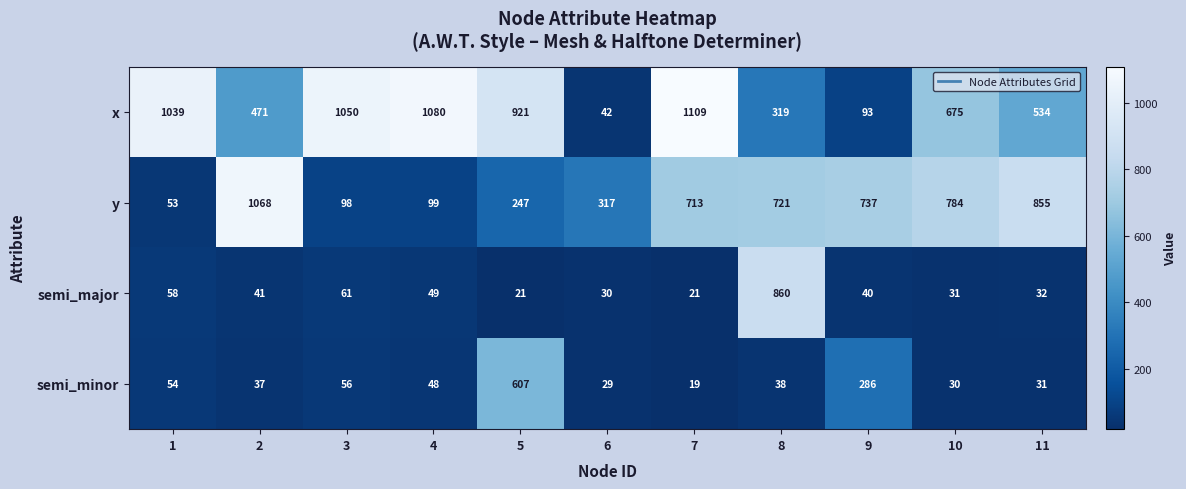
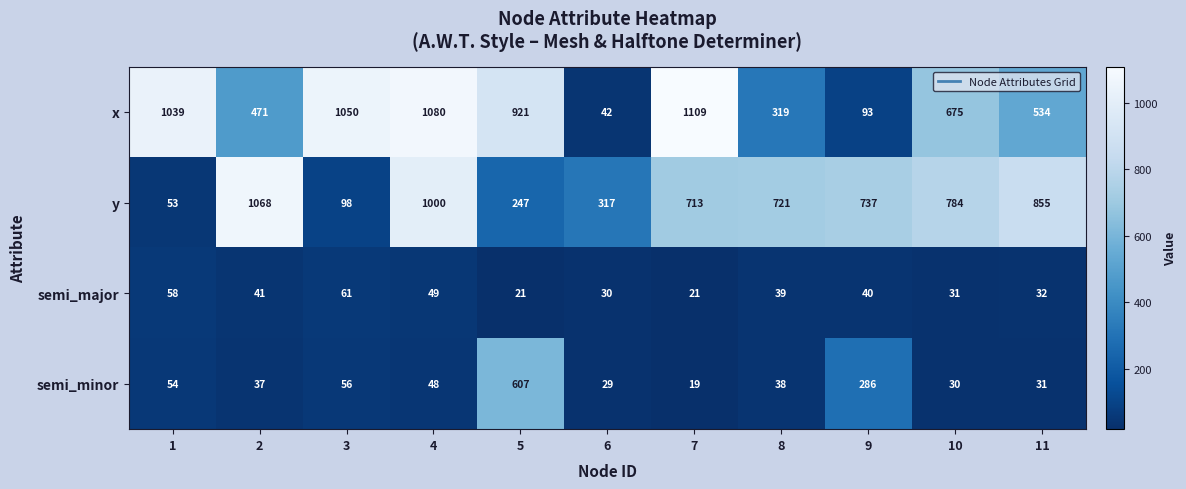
  {
    "x": {
      "1": 1039,
      "2": 471,
      "3": 1050,
      "4": 1080,
      "5": 921,
      "6": 42,
      "7": 1109,
      "8": 319,
      "9": 93,
      "10": 675,
      "11": 534
    },
    "y": {
      "1": 53,
      "2": 1068,
      "3": 98,
-     "4": 99,
+     "4": 1000,
      "5": 247,
      "6": 317,
      "7": 713,
      "8": 721,
      "9": 737,
      "10": 784,
      "11": 855
    },
    "semi_major": {
      "1": 58,
      "2": 41,
      "3": 61,
      "4": 49,
      "5": 21,
      "6": 30,
      "7": 21,
-     "8": 860,
+     "8": 39,
      "9": 40,
      "10": 31,
      "11": 32
    },
    "semi_minor": {
      "1": 54,
      "2": 37,
      "3": 56,
      "4": 48,
      "5": 607,
      "6": 29,
      "7": 19,
      "8": 38,
      "9": 286,
      "10": 30,
      "11": 31
    }
  }
